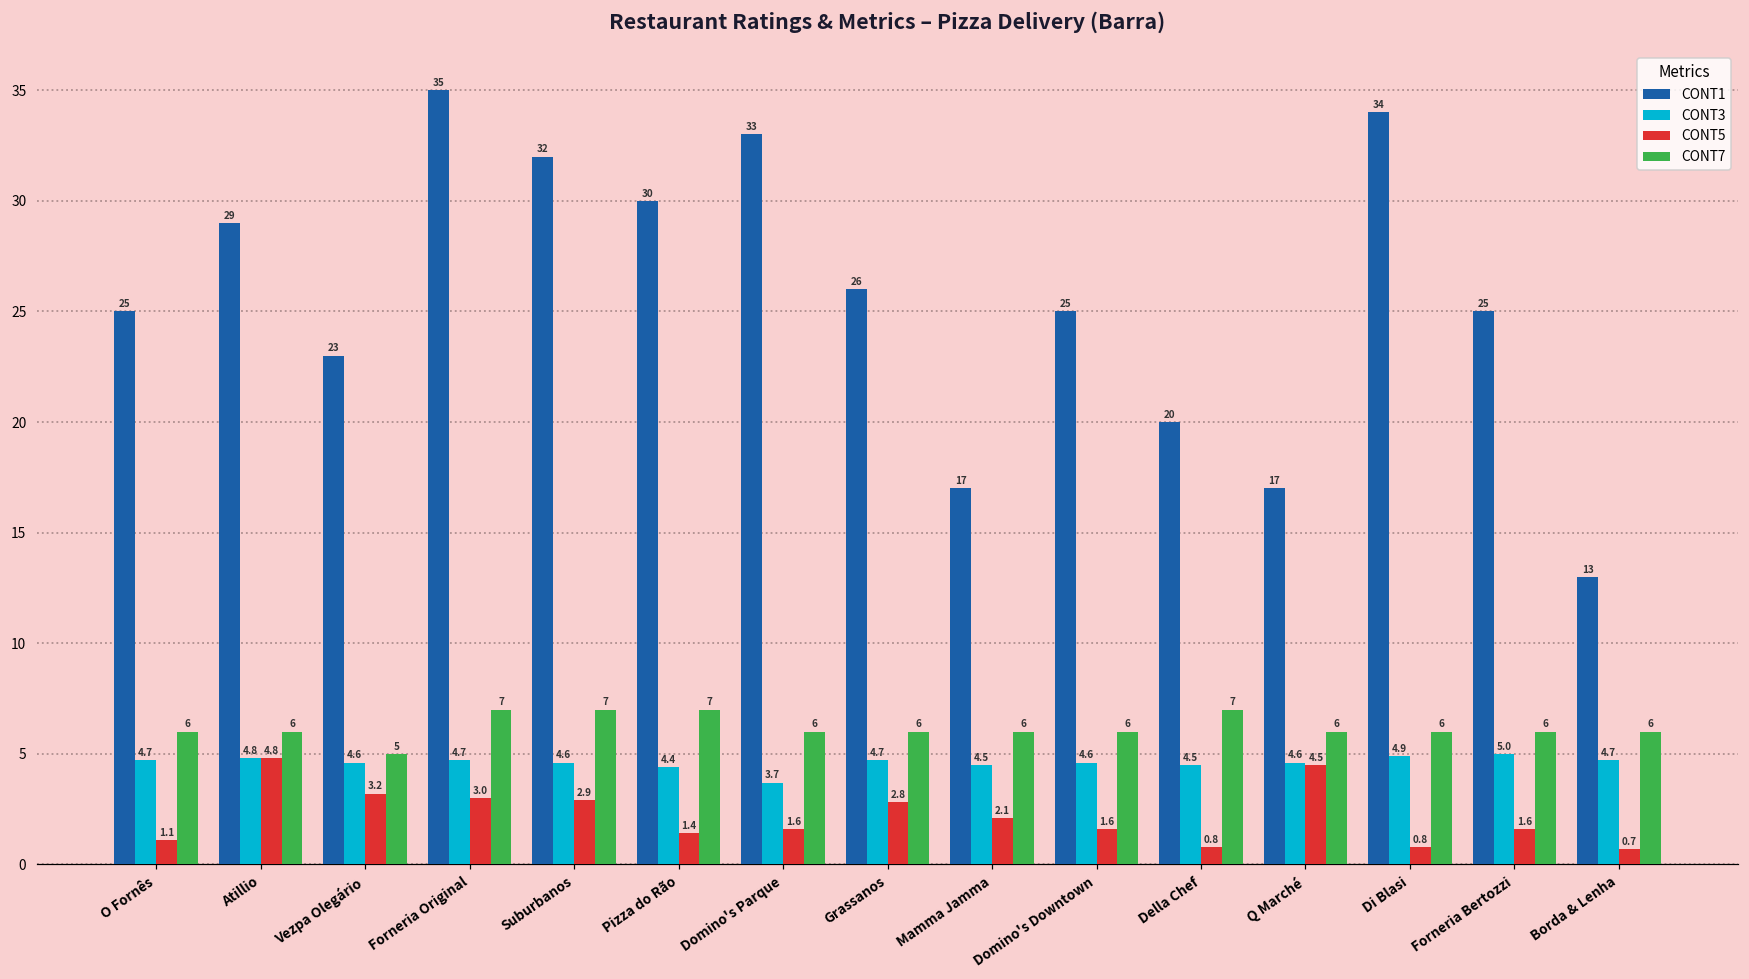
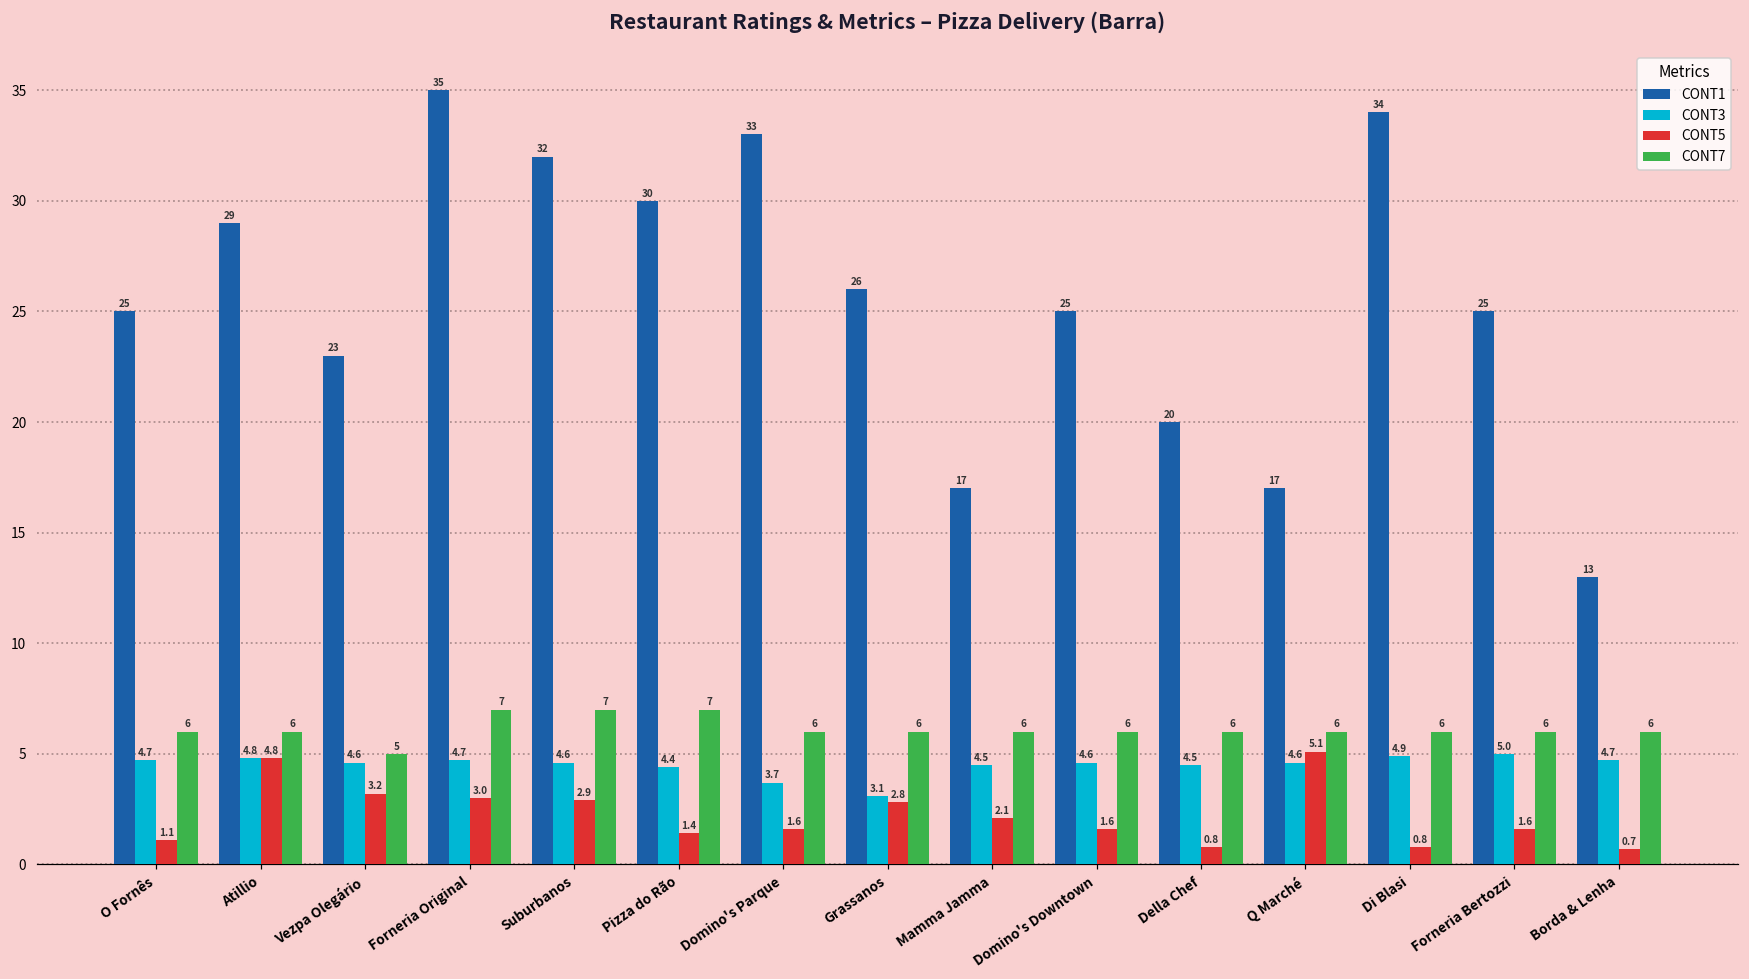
  {
    "CONT1": {
      "O Fornês": 25,
      "Atillio": 29,
      "Vezpa Olegário": 23,
      "Forneria Original": 35,
      "Suburbanos": 32,
      "Pizza do Rão": 30,
      "Domino's Parque": 33,
      "Grassanos": 26,
      "Mamma Jamma": 17,
      "Domino's Downtown": 25,
      "Della Chef": 20,
      "Q Marché": 17,
      "Di Blasi": 34,
      "Forneria Bertozzi": 25,
      "Borda & Lenha": 13
    },
    "CONT3": {
      "O Fornês": 4.7,
      "Atillio": 4.8,
      "Vezpa Olegário": 4.6,
      "Forneria Original": 4.7,
      "Suburbanos": 4.6,
      "Pizza do Rão": 4.4,
      "Domino's Parque": 3.7,
-     "Grassanos": 4.7,
+     "Grassanos": 3.1,
      "Mamma Jamma": 4.5,
      "Domino's Downtown": 4.6,
      "Della Chef": 4.5,
      "Q Marché": 4.6,
      "Di Blasi": 4.9,
      "Forneria Bertozzi": 5.0,
      "Borda & Lenha": 4.7
    },
    "CONT5": {
      "O Fornês": 1.1,
      "Atillio": 4.8,
      "Vezpa Olegário": 3.2,
      "Forneria Original": 3.0,
      "Suburbanos": 2.9,
      "Pizza do Rão": 1.4,
      "Domino's Parque": 1.6,
      "Grassanos": 2.8,
      "Mamma Jamma": 2.1,
      "Domino's Downtown": 1.6,
      "Della Chef": 0.8,
-     "Q Marché": 4.5,
+     "Q Marché": 5.1,
      "Di Blasi": 0.8,
      "Forneria Bertozzi": 1.6,
      "Borda & Lenha": 0.7
    },
    "CONT7": {
      "O Fornês": 6,
      "Atillio": 6,
      "Vezpa Olegário": 5,
      "Forneria Original": 7,
      "Suburbanos": 7,
      "Pizza do Rão": 7,
      "Domino's Parque": 6,
      "Grassanos": 6,
      "Mamma Jamma": 6,
      "Domino's Downtown": 6,
-     "Della Chef": 7,
+     "Della Chef": 6,
      "Q Marché": 6,
      "Di Blasi": 6,
      "Forneria Bertozzi": 6,
      "Borda & Lenha": 6
    }
  }
